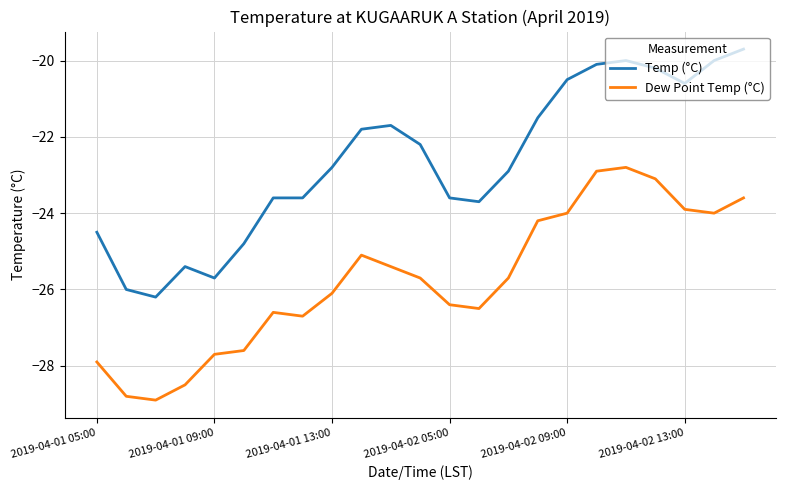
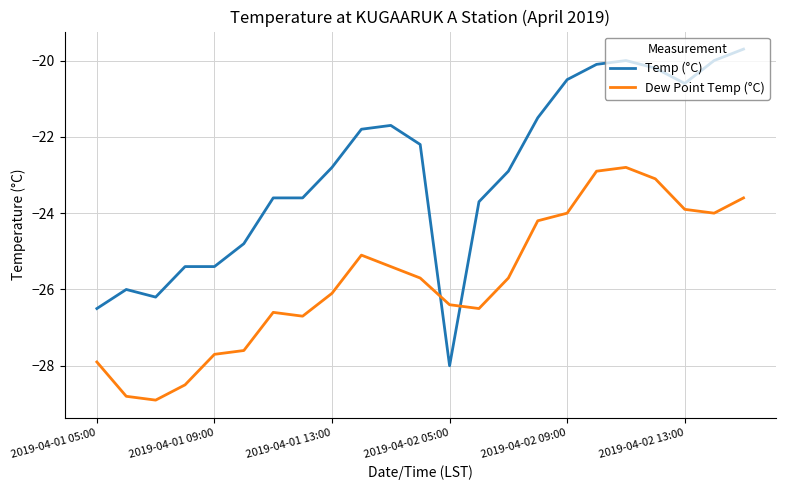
  {
    "Temp (°C)": {
-     "2019-04-01 05:00": -24.5,
-     "2019-04-01 09:00": -25.7,
+     "2019-04-01 05:00": -26.5,
+     "2019-04-01 09:00": -25.4,
      "2019-04-01 13:00": -22.8,
-     "2019-04-02 05:00": -23.6,
+     "2019-04-02 05:00": -28.0,
      "2019-04-02 09:00": -20.5
    },
    "Dew Point Temp (°C)": {
      "2019-04-01 05:00": -27.9,
      "2019-04-01 09:00": -27.7,
      "2019-04-01 13:00": -26.1,
      "2019-04-02 05:00": -26.4,
      "2019-04-02 09:00": -24.0,
      "2019-04-02 13:00": -23.9
    }
  }
